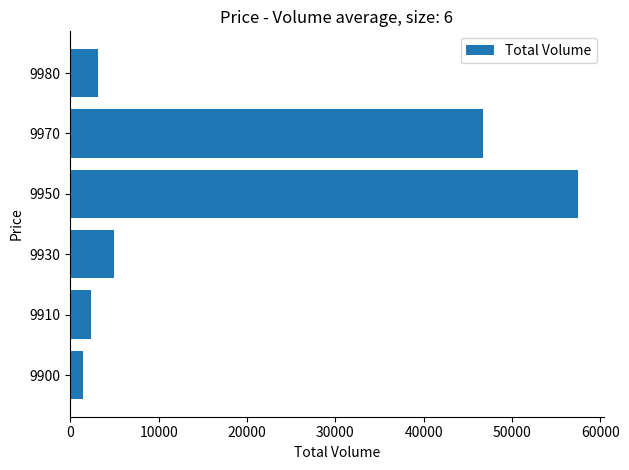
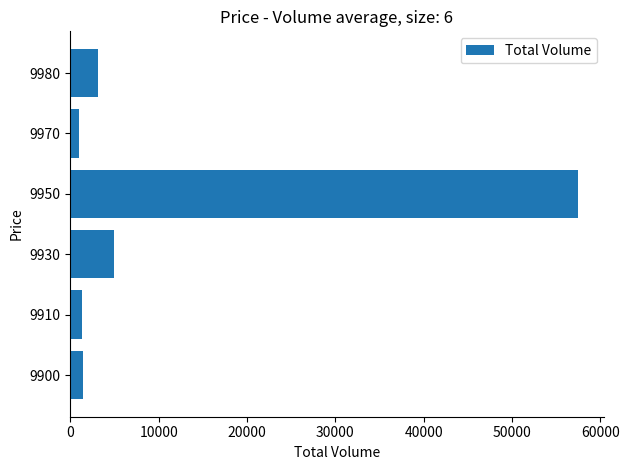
  {
    "9980": 3000,
-   "9970": 47000,
+   "9970": 1000,
    "9950": 58000,
    "9930": 5000,
-   "9910": 2000,
+   "9910": 1000,
    "9900": 1000
  }
